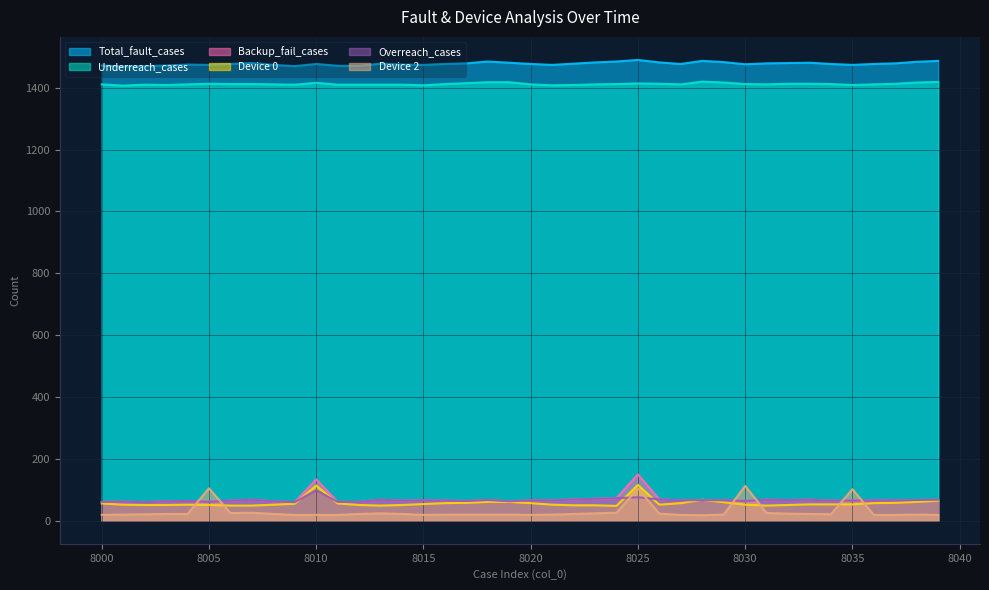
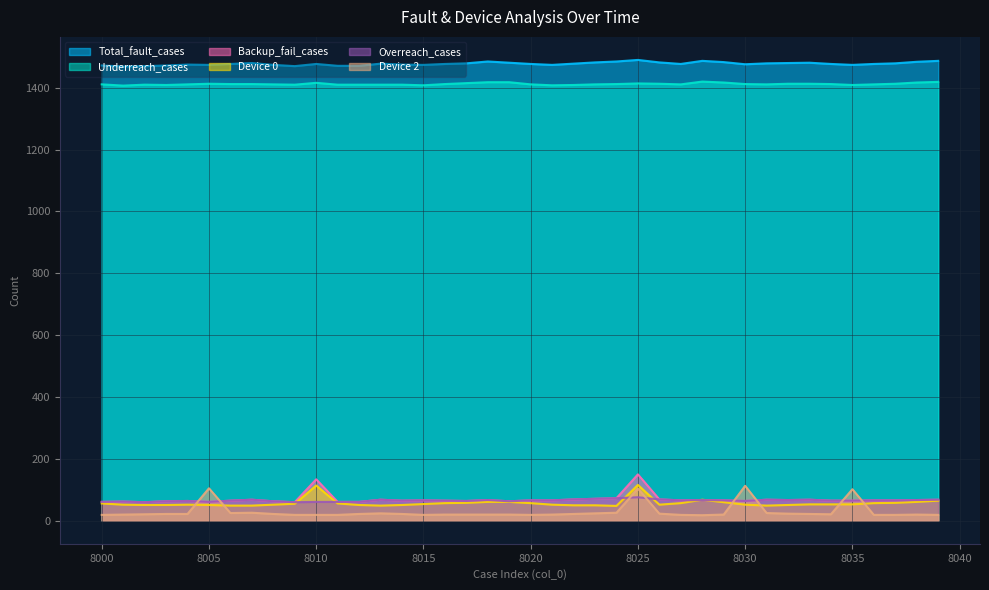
  {
    "Backup_fail_cases": {
      "8010": 130,
      "8025": 150
    },
    "Device 0": {
      "8005": 50,
      "8010": 110,
      "8015": 50,
      "8020": 60,
      "8025": 120,
      "8030": 50,
      "8035": 50
    },
    "Overreach_cases": {
-     "8010": 100,
+     "8010": 60,
      "8025": 80
    },
    "Device 2": {
      "8000": 20,
      "8005": 110,
      "8010": 20,
      "8015": 20,
      "8020": 20,
      "8025": 100,
      "8030": 110,
      "8035": 100
    }
  }
